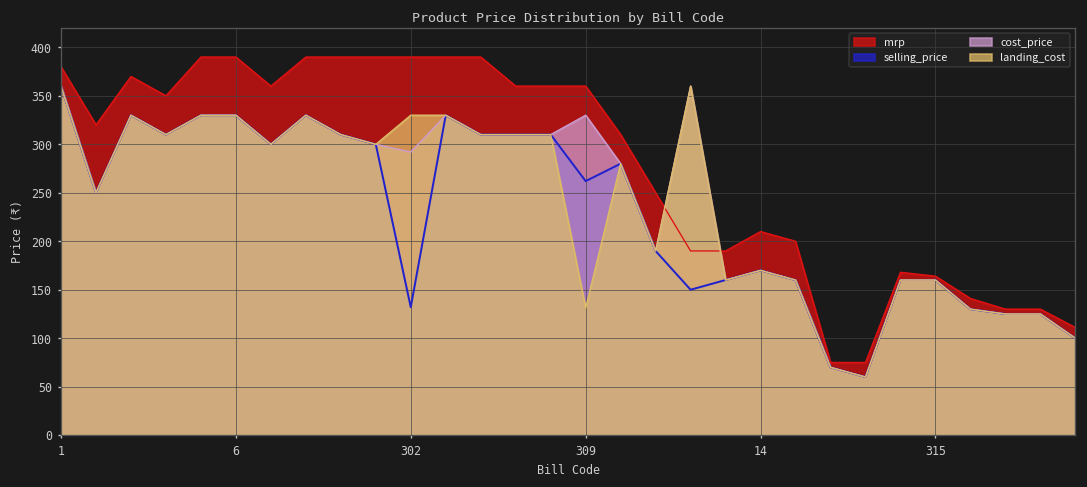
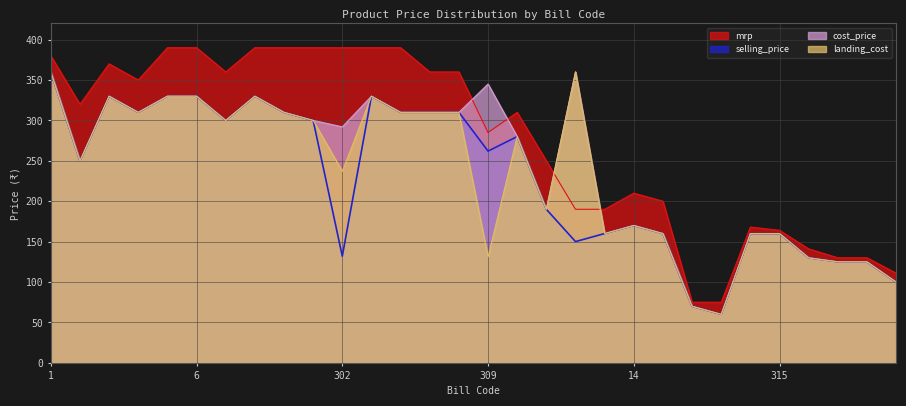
  {
    "mrp": {
      "302": 390,
-     "309": 360,
+     "309": 290,
      "315": 160
    },
    "selling_price": {
      "302": 130,
      "309": 260
    },
    "cost_price": {
      "302": 290,
-     "309": 330
+     "309": 350
    },
    "landing_cost": {
-     "302": 330,
+     "302": 240,
      "309": 130
    }
  }
